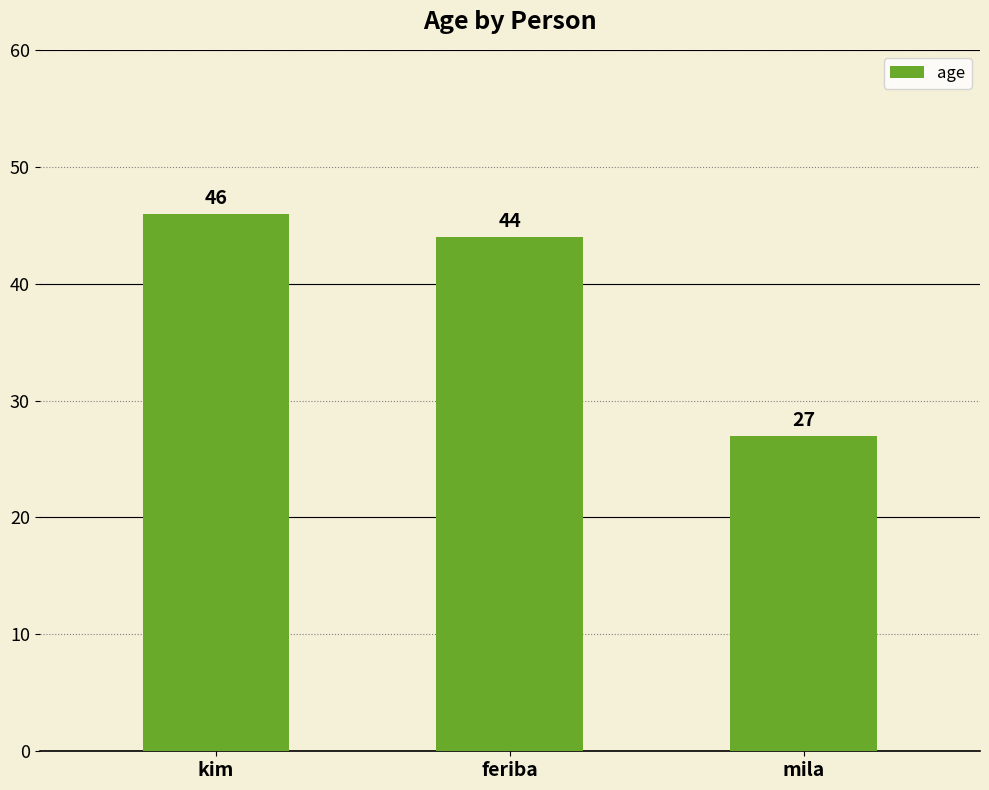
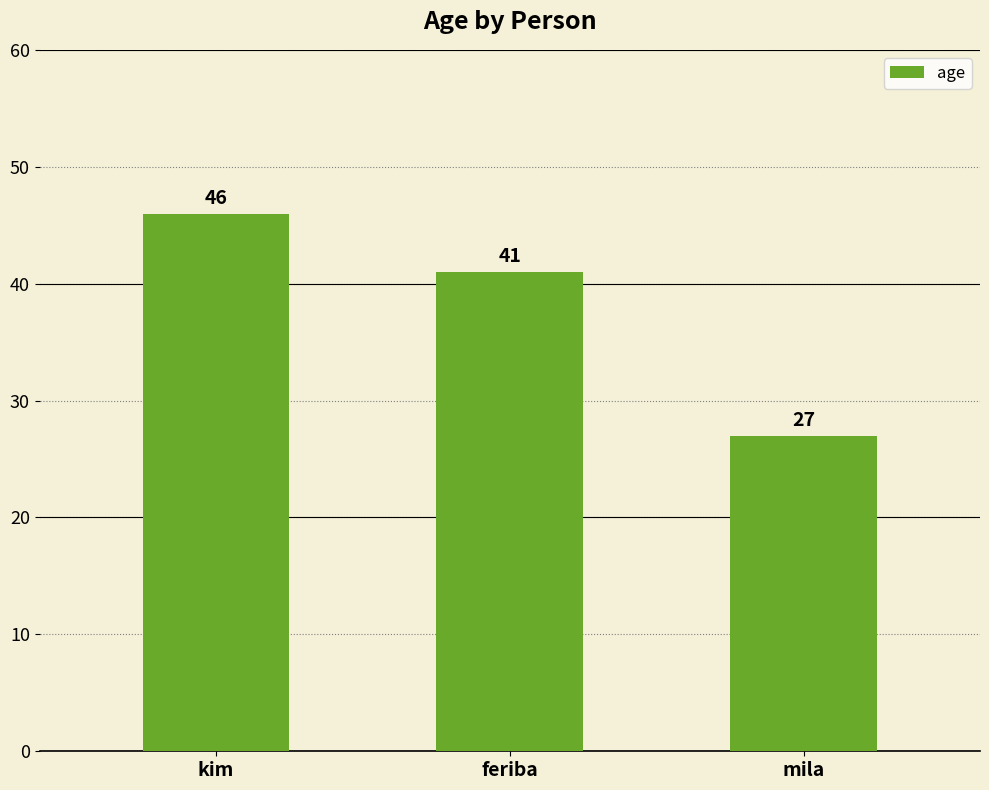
  {
    "kim": 46,
-   "feriba": 44,
+   "feriba": 41,
    "mila": 27
  }
